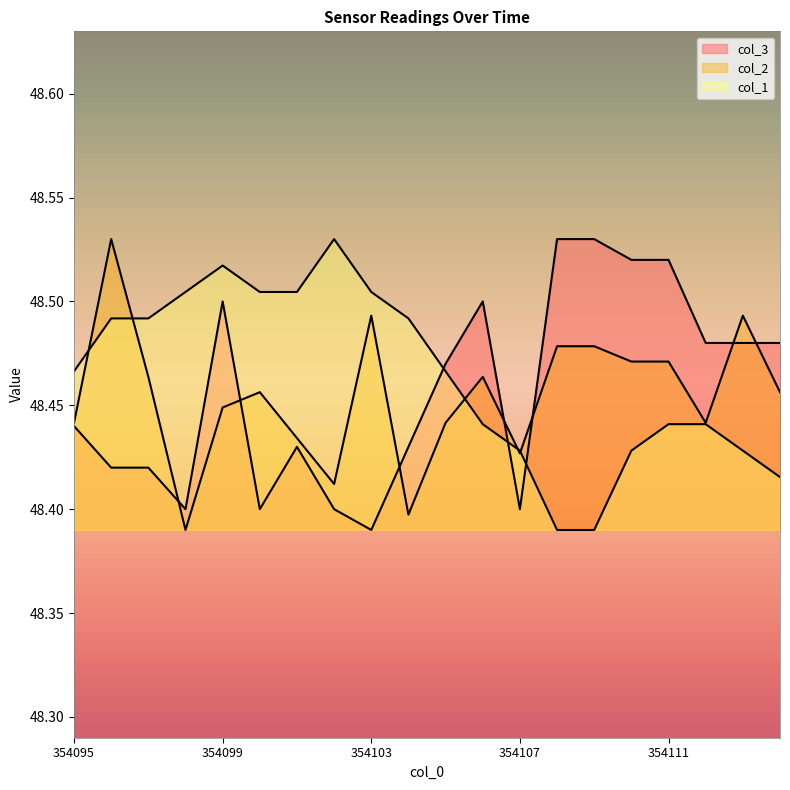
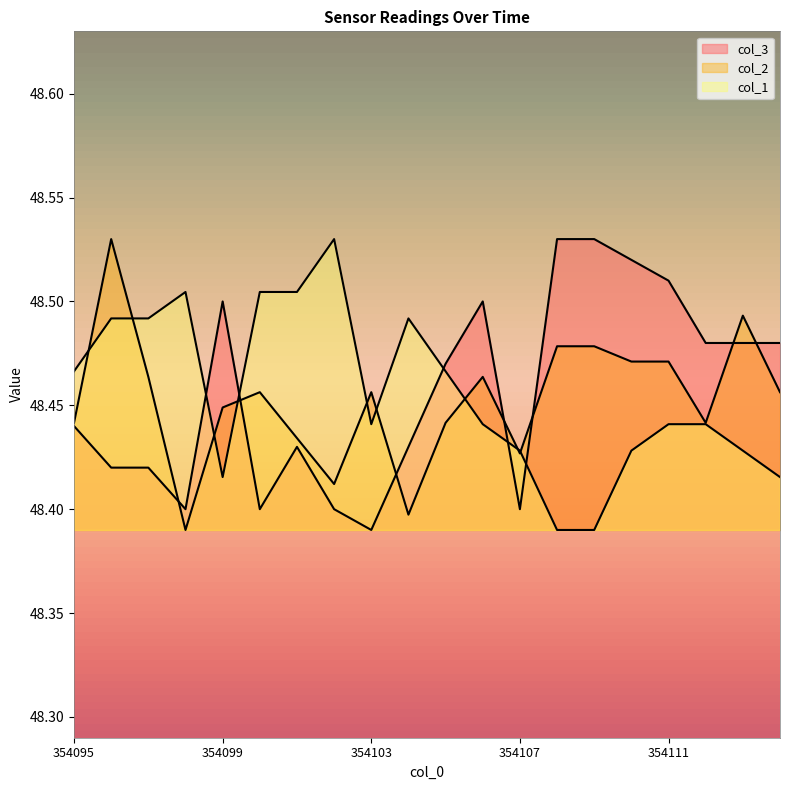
  {
    "col_3": {
      "354095": 48.44,
      "354099": 48.50,
      "354103": 48.39,
      "354107": 48.40,
-     "354111": 48.52
+     "354111": 48.51
    },
    "col_2": {
      "354095": 48.442,
      "354099": 48.449,
-     "354103": 48.493,
+     "354103": 48.456,
      "354107": 48.427,
      "354111": 48.471
    },
    "col_1": {
      "354095": 48.466,
-     "354099": 48.517,
-     "354103": 48.505,
+     "354099": 48.415,
+     "354103": 48.441,
      "354107": 48.428,
      "354111": 48.441
    }
  }
